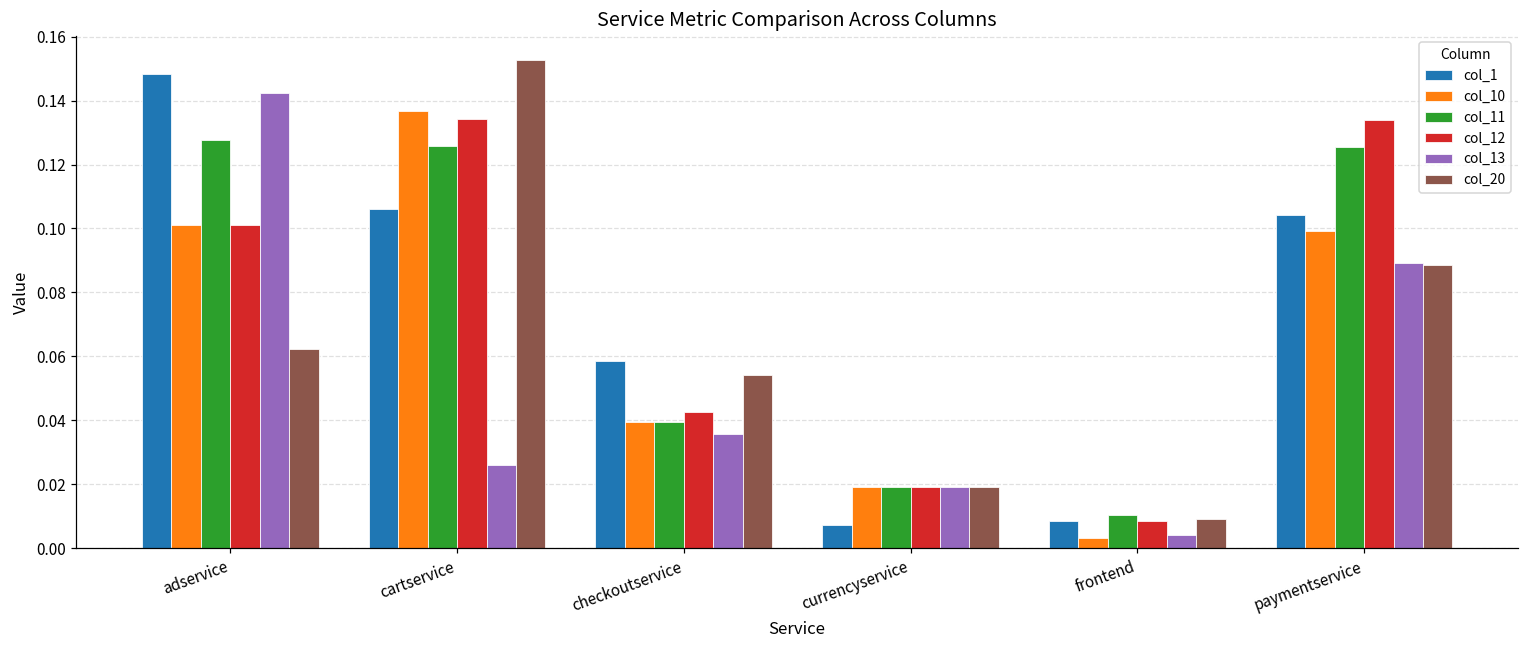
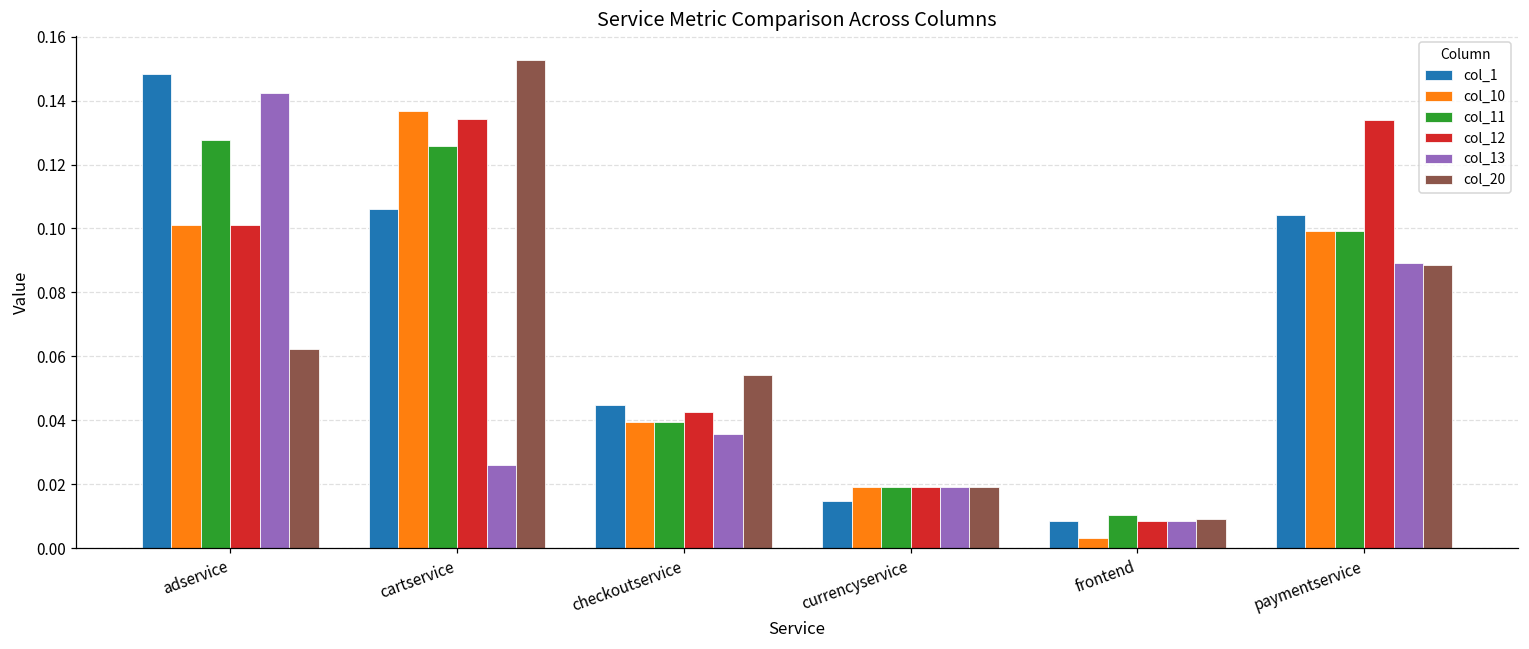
  {
    "col_1": {
      "adservice": 0.148,
      "cartservice": 0.106,
-     "checkoutservice": 0.058,
-     "currencyservice": 0.007,
+     "checkoutservice": 0.045,
+     "currencyservice": 0.015,
      "frontend": 0.008,
      "paymentservice": 0.104
    },
    "col_10": {
      "adservice": 0.101,
      "cartservice": 0.137,
      "checkoutservice": 0.040,
      "currencyservice": 0.019,
      "frontend": 0.003,
      "paymentservice": 0.099
    },
    "col_11": {
      "adservice": 0.128,
      "cartservice": 0.126,
      "checkoutservice": 0.040,
      "currencyservice": 0.019,
      "frontend": 0.011,
-     "paymentservice": 0.125
+     "paymentservice": 0.099
    },
    "col_12": {
      "adservice": 0.101,
      "cartservice": 0.134,
      "checkoutservice": 0.043,
      "currencyservice": 0.019,
      "frontend": 0.008,
      "paymentservice": 0.134
    },
    "col_13": {
      "adservice": 0.142,
      "cartservice": 0.026,
      "checkoutservice": 0.036,
      "currencyservice": 0.019,
-     "frontend": 0.004,
+     "frontend": 0.008,
      "paymentservice": 0.089
    },
    "col_20": {
      "adservice": 0.062,
      "cartservice": 0.153,
      "checkoutservice": 0.054,
      "currencyservice": 0.019,
      "frontend": 0.009,
      "paymentservice": 0.089
    }
  }
